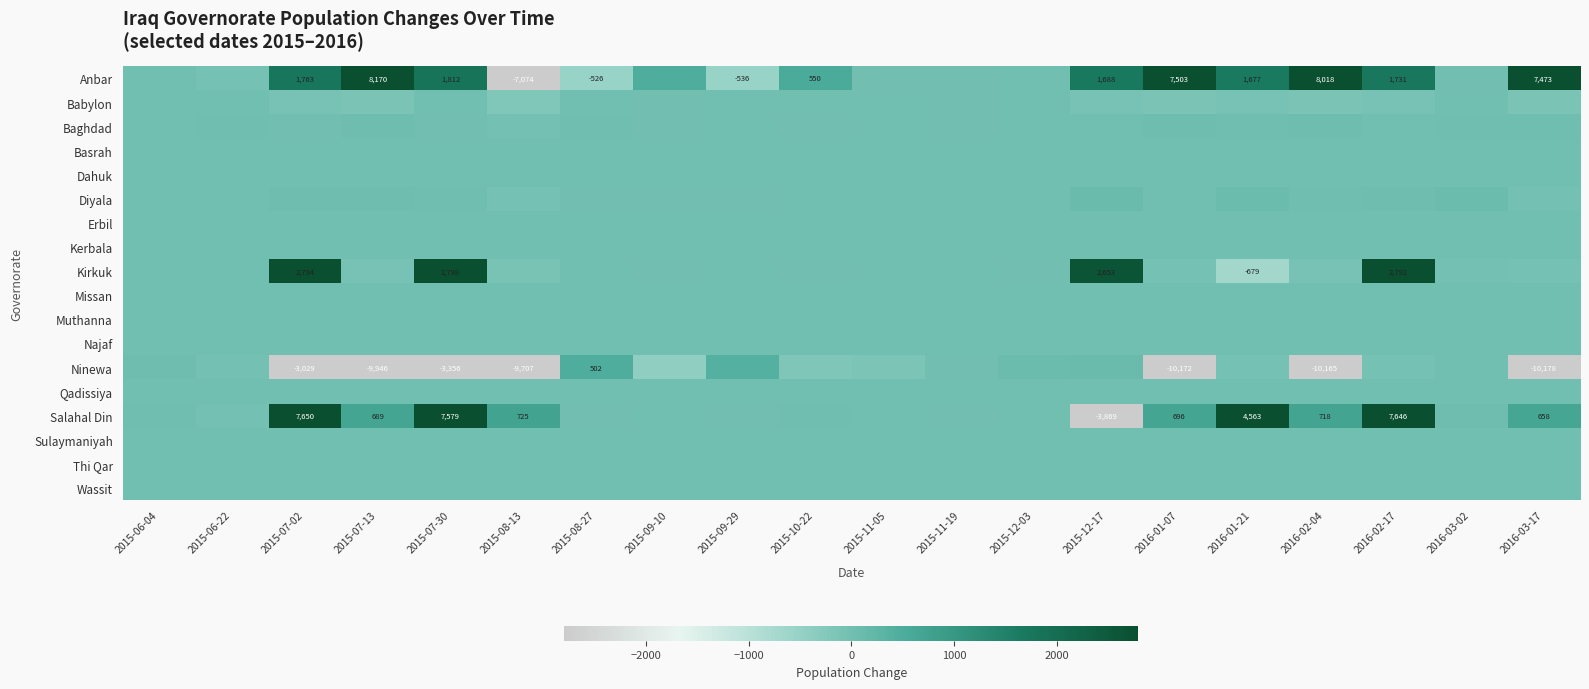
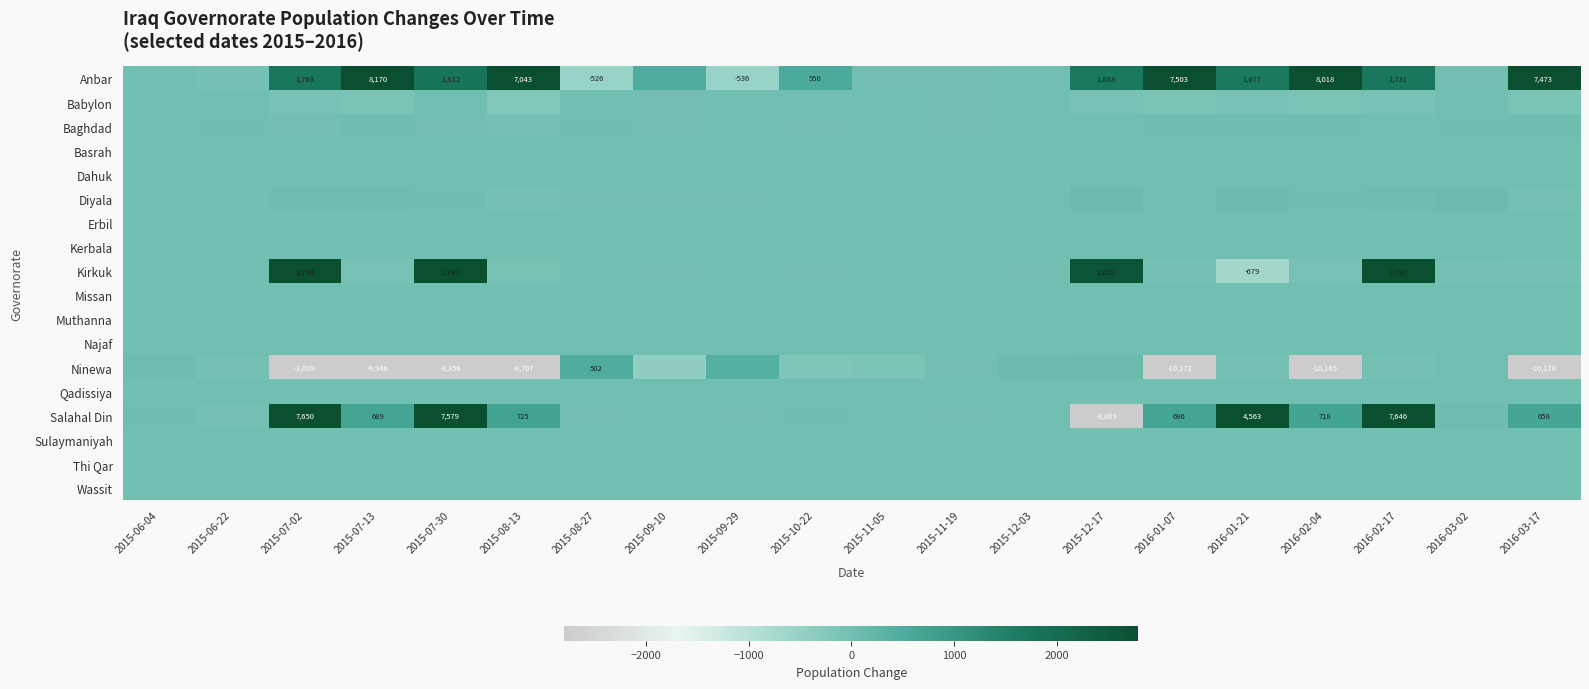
  {
    "Anbar": {
      "2015-07-02": "1,763",
      "2015-07-13": "8,170",
      "2015-07-30": "1,812",
-     "2015-08-13": "-7,074",
+     "2015-08-13": "7,043",
      "2015-08-27": "-526",
      "2015-09-29": "-536",
      "2015-10-22": "550",
      "2015-12-17": "1,688",
      "2016-01-07": "7,503",
      "2016-01-21": "1,677",
      "2016-02-04": "8,018",
      "2016-02-17": "1,731",
      "2016-03-17": "7,473"
    },
    "Kirkuk": {
      "2015-12-17": "2,653",
      "2016-01-21": "-679"
    },
    "Ninewa": {
      "2015-07-02": "-3,029",
      "2015-07-13": "-9,946",
      "2015-07-30": "-3,356",
      "2015-08-13": "-9,707",
      "2015-08-27": "502",
      "2016-01-07": "-10,172",
      "2016-02-04": "-10,165",
      "2016-03-17": "-10,178"
    },
    "Salahal Din": {
      "2015-07-02": "7,650",
      "2015-07-13": "689",
      "2015-07-30": "7,579",
      "2015-08-13": "725",
      "2016-01-07": "696",
      "2016-01-21": "4,563",
      "2016-02-04": "718",
      "2016-02-17": "7,646",
      "2016-03-17": "658"
    }
  }
